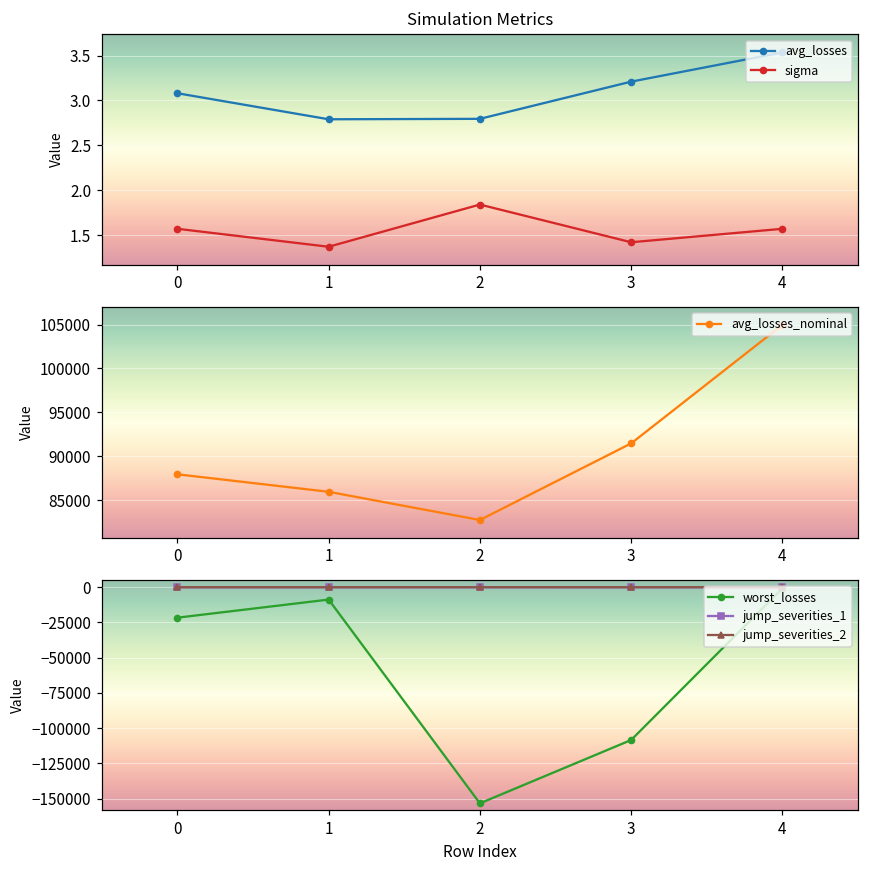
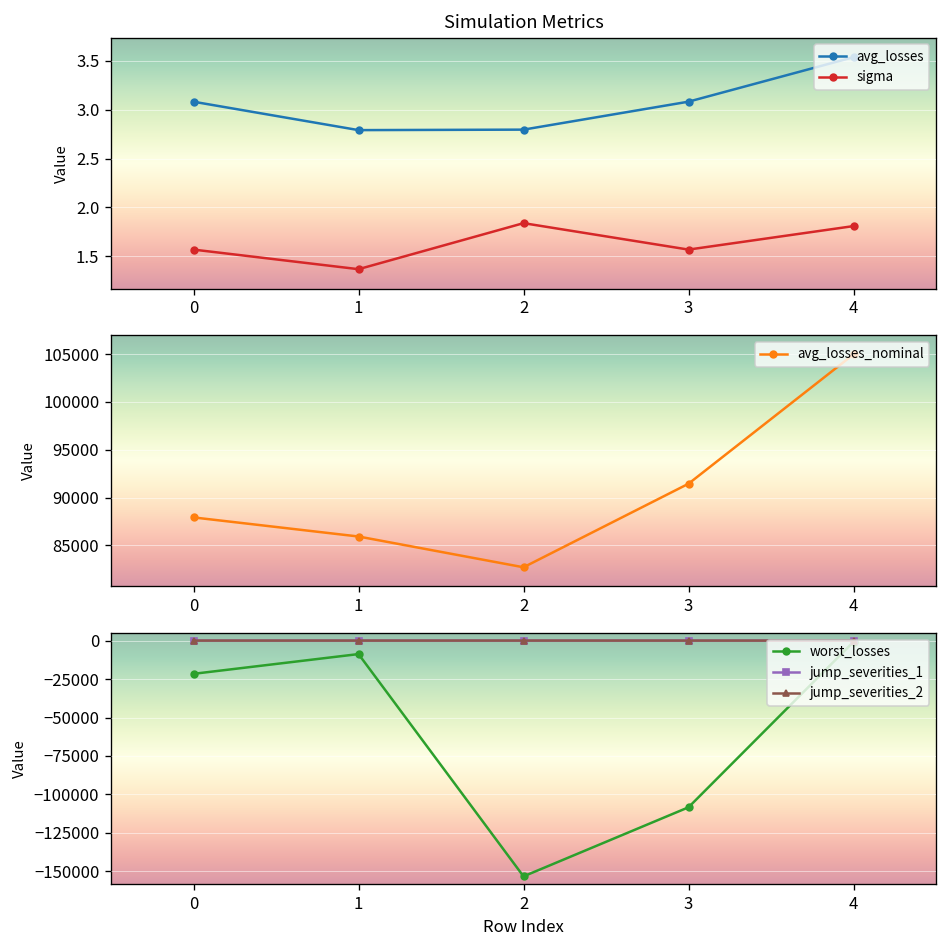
  {
    "Simulation Metrics": {
      "avg_losses": {
        "0": 3.1,
        "1": 2.8,
        "2": 2.8,
-       "3": 3.2
+       "3": 3.1
      },
      "sigma": {
        "0": 1.6,
        "1": 1.4,
        "2": 1.8,
-       "3": 1.4,
-       "4": 1.6
+       "3": 1.6,
+       "4": 1.8
      }
    }
  }
